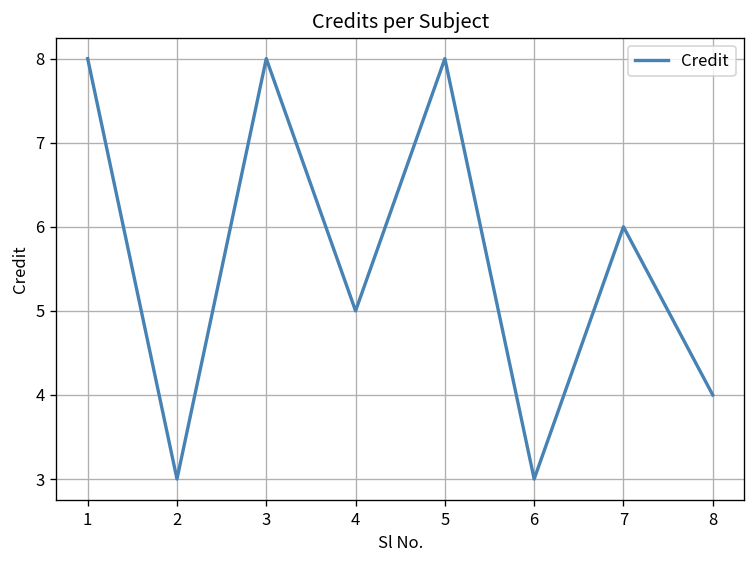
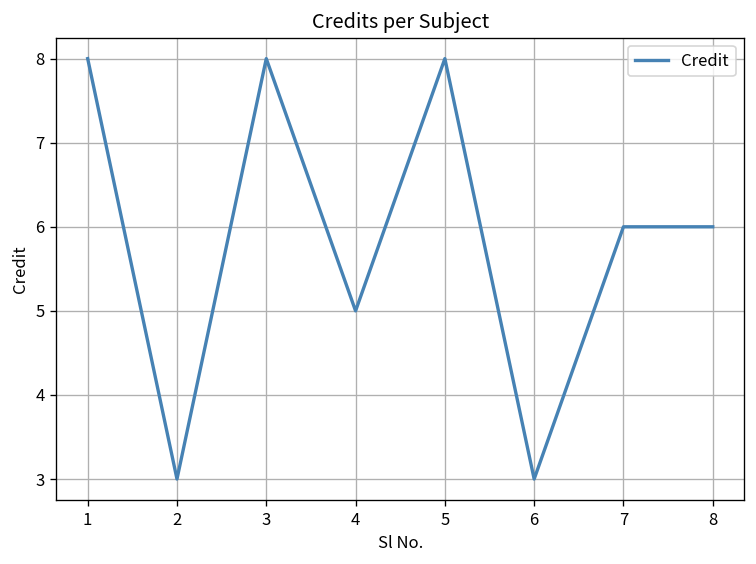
  {
    "1": 8,
    "2": 3,
    "3": 8,
    "4": 5,
    "5": 8,
    "6": 3,
    "7": 6,
-   "8": 4
+   "8": 6
  }
